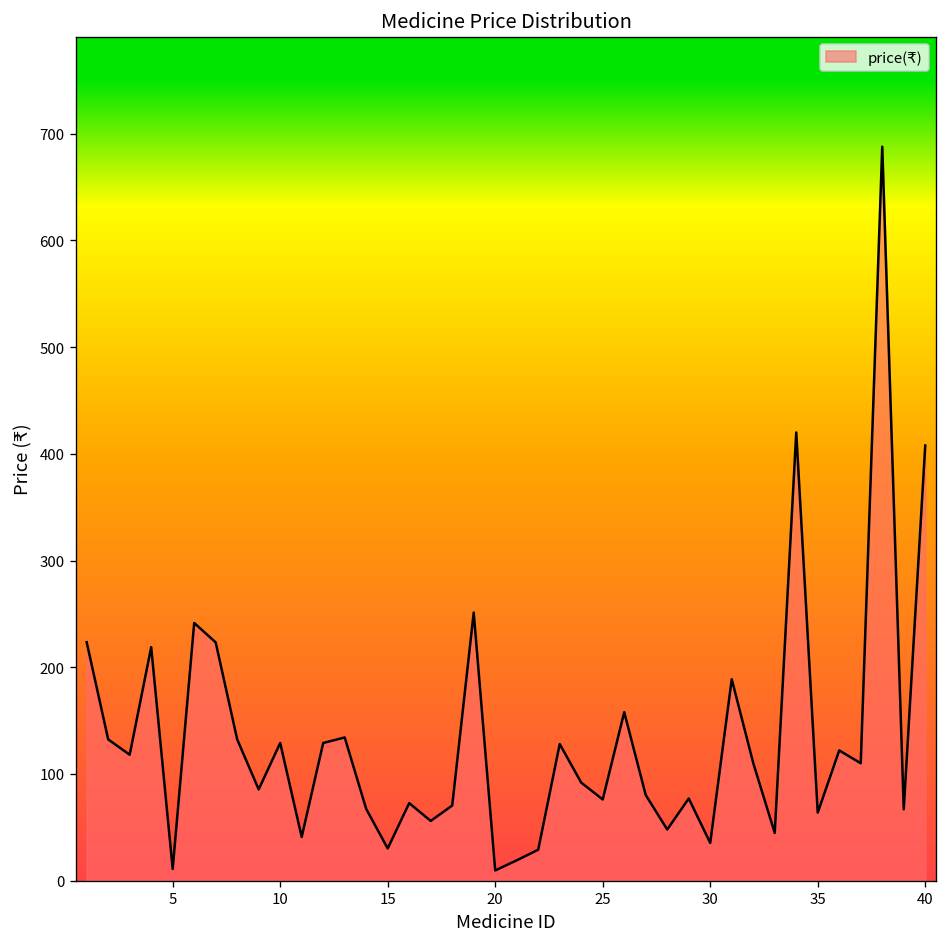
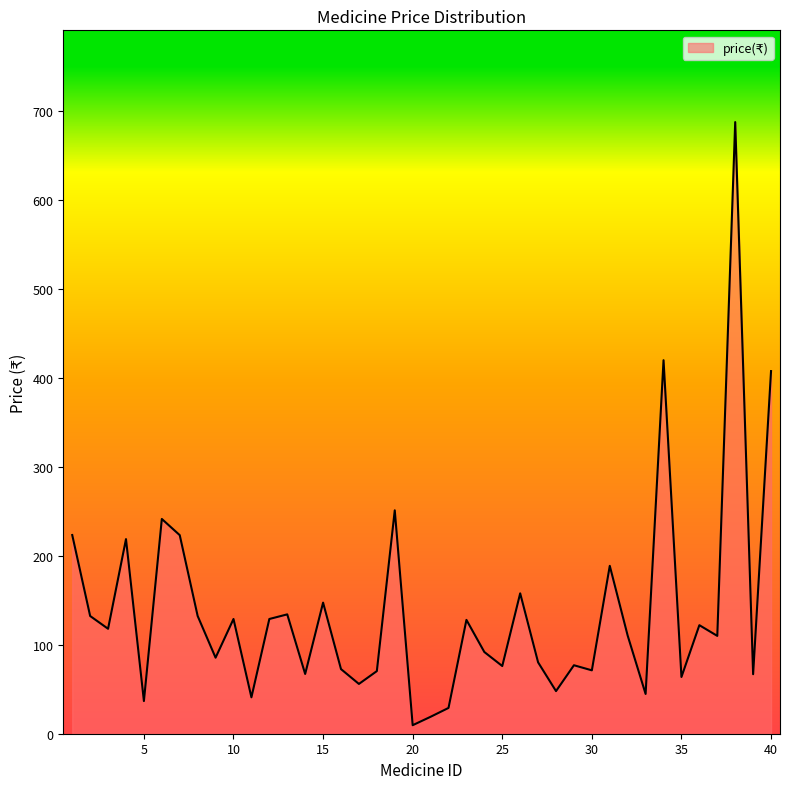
  {
-   "5": 10,
+   "5": 40,
    "10": 130,
-   "15": 30,
+   "15": 150,
    "20": 10,
    "25": 80,
-   "30": 40,
+   "30": 70,
    "35": 60,
    "40": 410
  }
